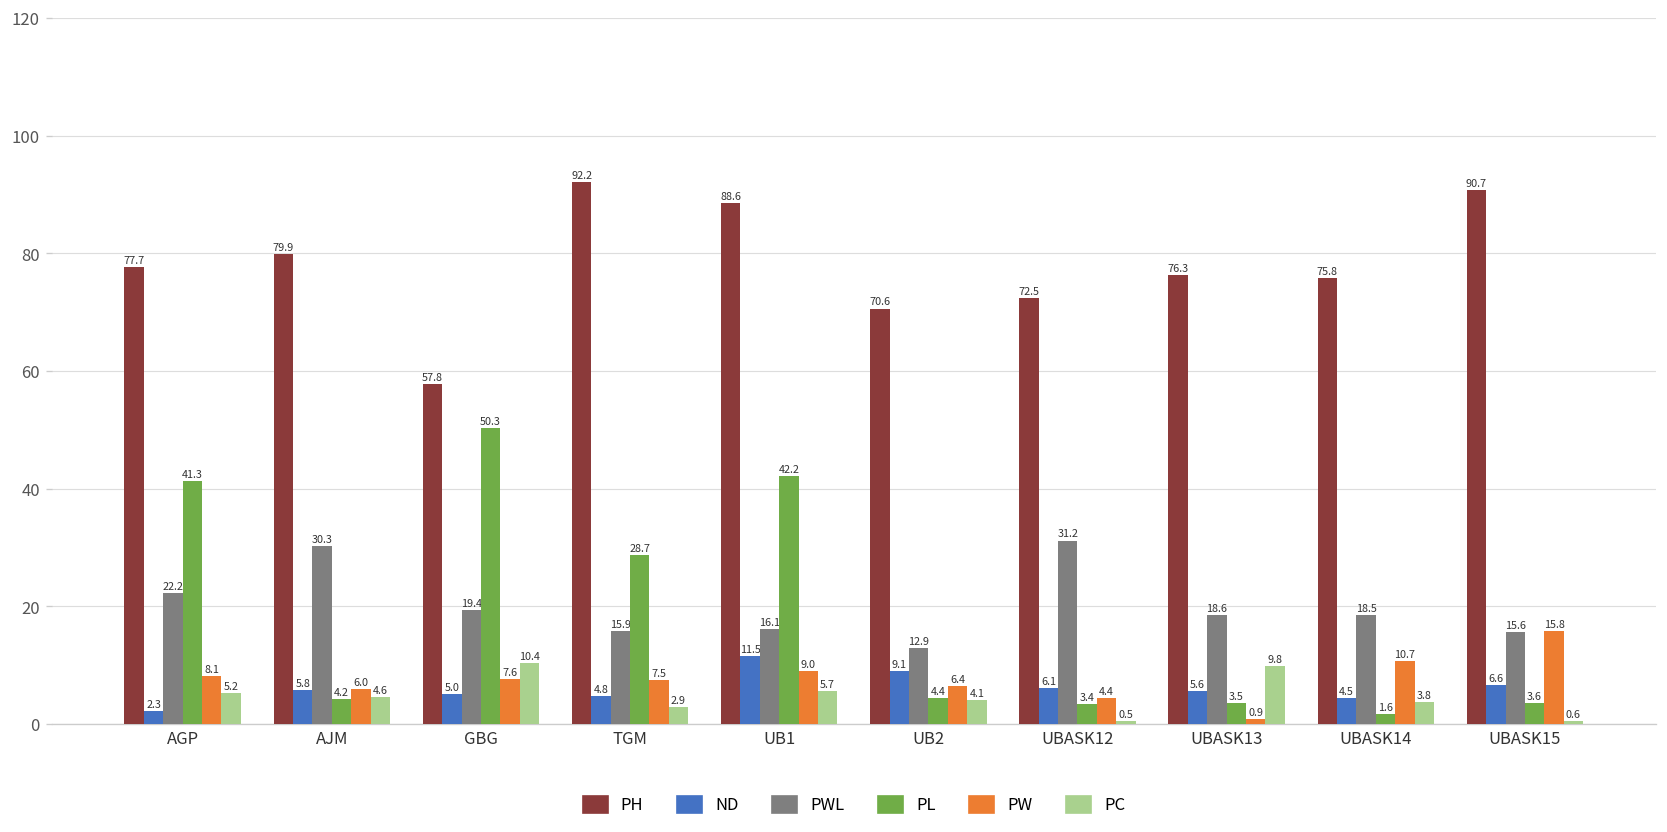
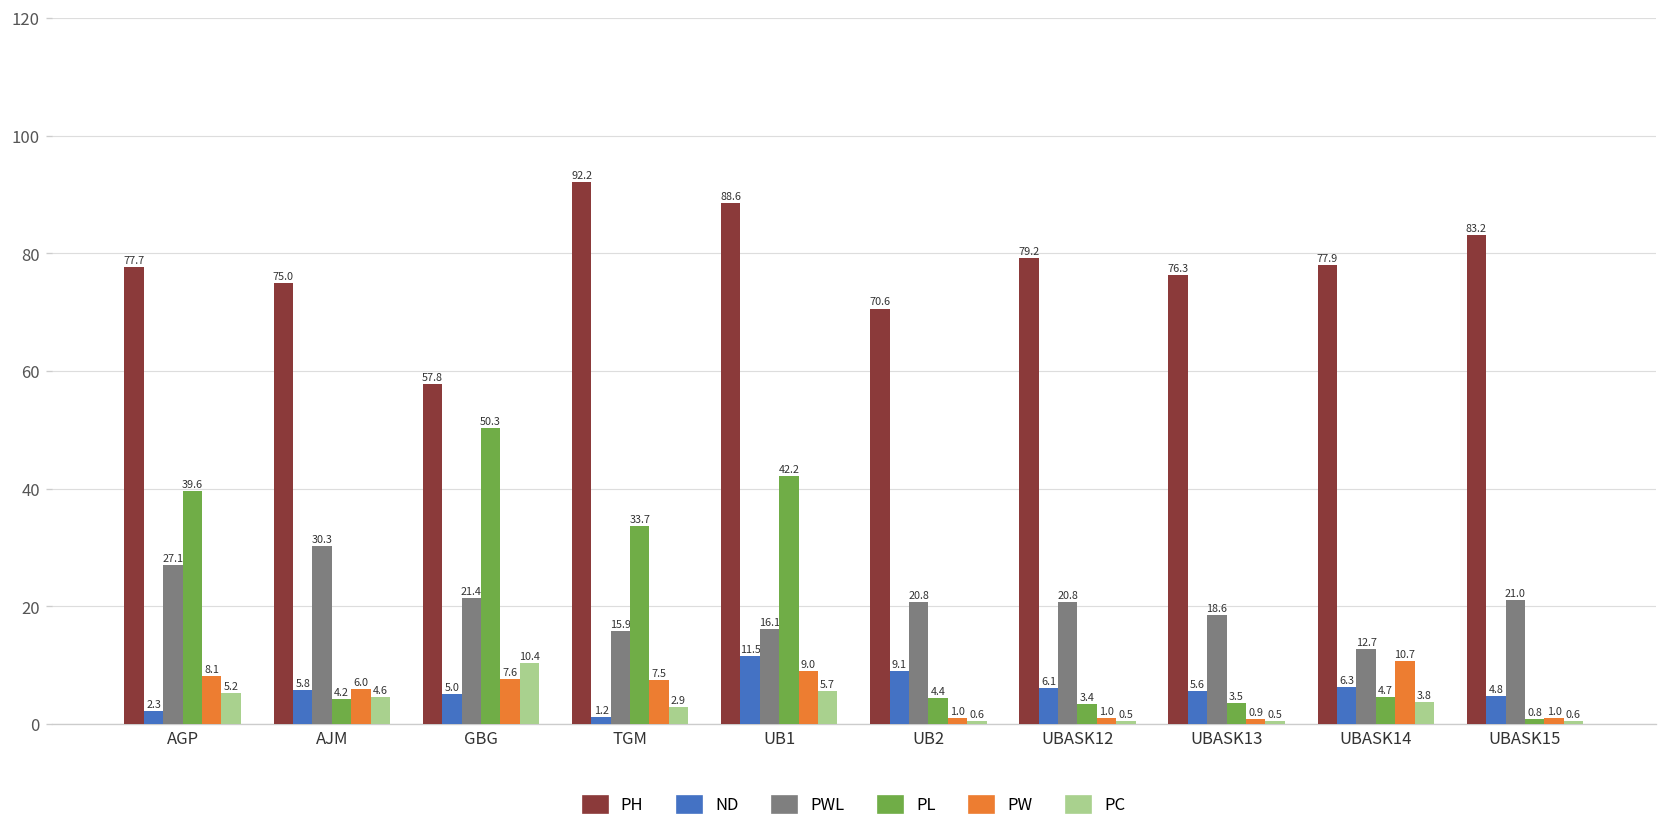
  {
    "PH": {
      "AGP": 77.7,
-     "AJM": 79.9,
+     "AJM": 75.0,
      "GBG": 57.8,
      "TGM": 92.2,
      "UB1": 88.6,
      "UB2": 70.6,
-     "UBASK12": 72.5,
+     "UBASK12": 79.2,
      "UBASK13": 76.3,
-     "UBASK14": 75.8,
-     "UBASK15": 90.7
+     "UBASK14": 77.9,
+     "UBASK15": 83.2
    },
    "ND": {
      "AGP": 2.3,
      "AJM": 5.8,
      "GBG": 5.0,
-     "TGM": 4.8,
+     "TGM": 1.2,
      "UB1": 11.5,
      "UB2": 9.1,
      "UBASK12": 6.1,
      "UBASK13": 5.6,
-     "UBASK14": 4.5,
-     "UBASK15": 6.6
+     "UBASK14": 6.3,
+     "UBASK15": 4.8
    },
    "PWL": {
-     "AGP": 22.2,
+     "AGP": 27.1,
      "AJM": 30.3,
-     "GBG": 19.4,
+     "GBG": 21.4,
      "TGM": 15.9,
      "UB1": 16.1,
-     "UB2": 12.9,
-     "UBASK12": 31.2,
+     "UB2": 20.8,
+     "UBASK12": 20.8,
      "UBASK13": 18.6,
-     "UBASK14": 18.5,
-     "UBASK15": 15.6
+     "UBASK14": 12.7,
+     "UBASK15": 21.0
    },
    "PL": {
-     "AGP": 41.3,
+     "AGP": 39.6,
      "AJM": 4.2,
      "GBG": 50.3,
-     "TGM": 28.7,
+     "TGM": 33.7,
      "UB1": 42.2,
      "UB2": 4.4,
      "UBASK12": 3.4,
      "UBASK13": 3.5,
-     "UBASK14": 1.6,
-     "UBASK15": 3.6
+     "UBASK14": 4.7,
+     "UBASK15": 0.8
    },
    "PW": {
      "AGP": 8.1,
      "AJM": 6.0,
      "GBG": 7.6,
      "TGM": 7.5,
      "UB1": 9.0,
-     "UB2": 6.4,
-     "UBASK12": 4.4,
+     "UB2": 1.0,
+     "UBASK12": 1.0,
      "UBASK13": 0.9,
      "UBASK14": 10.7,
-     "UBASK15": 15.8
+     "UBASK15": 1.0
    },
    "PC": {
      "AGP": 5.2,
      "AJM": 4.6,
      "GBG": 10.4,
      "TGM": 2.9,
      "UB1": 5.7,
-     "UB2": 4.1,
+     "UB2": 0.6,
      "UBASK12": 0.5,
-     "UBASK13": 9.8,
+     "UBASK13": 0.5,
      "UBASK14": 3.8,
      "UBASK15": 0.6
    }
  }
